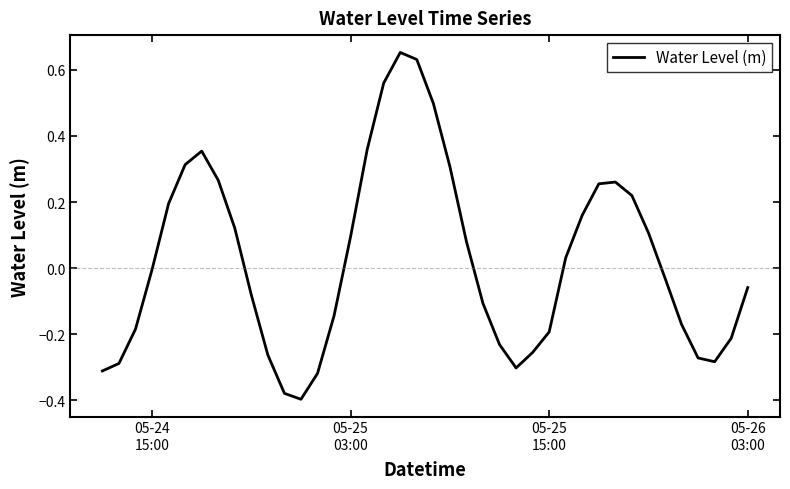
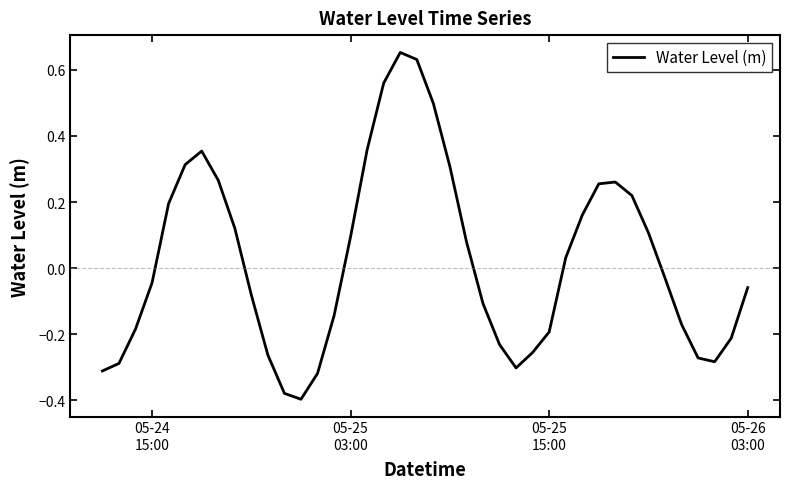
  {
-   "05-24 15:00": 0.00,
+   "05-24 15:00": -0.04,
    "05-25 03:00": 0.10,
    "05-25 15:00": -0.19,
    "05-26 03:00": -0.06
  }
